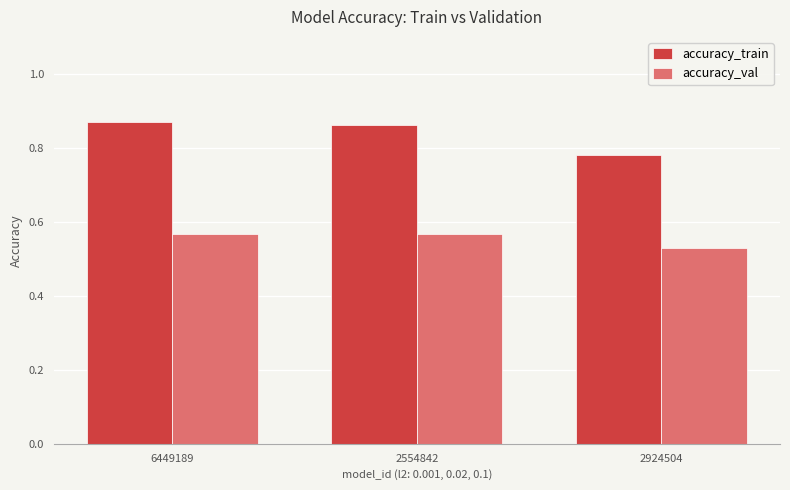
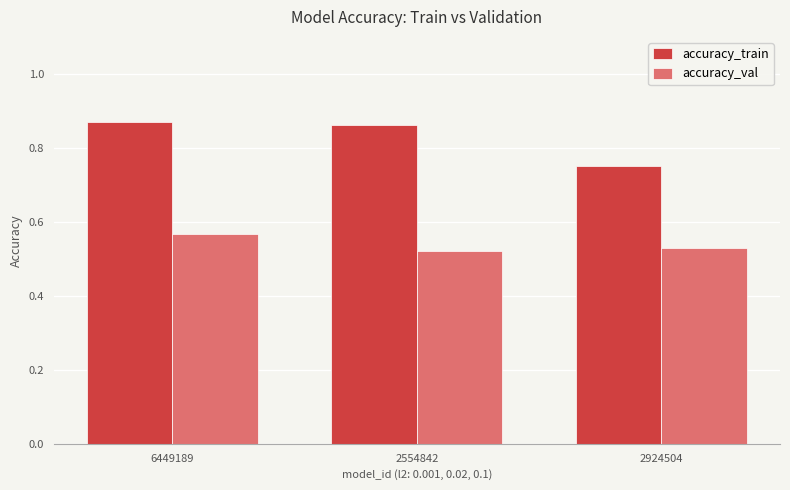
  {
    "accuracy_train": {
      "6449189": 0.87,
      "2554842": 0.86,
-     "2924504": 0.78
+     "2924504": 0.75
    },
    "accuracy_val": {
      "6449189": 0.57,
-     "2554842": 0.57,
+     "2554842": 0.52,
      "2924504": 0.53
    }
  }
